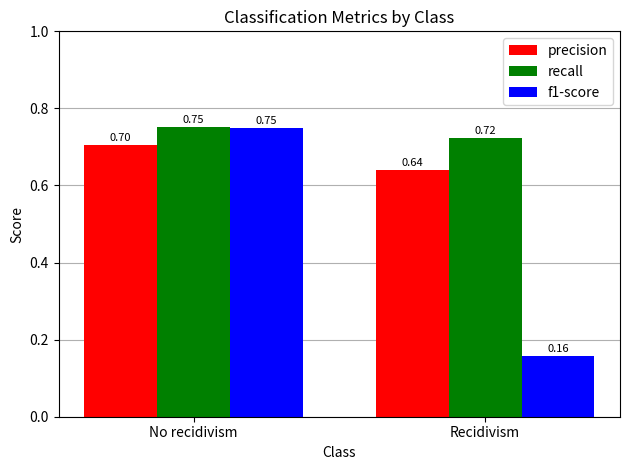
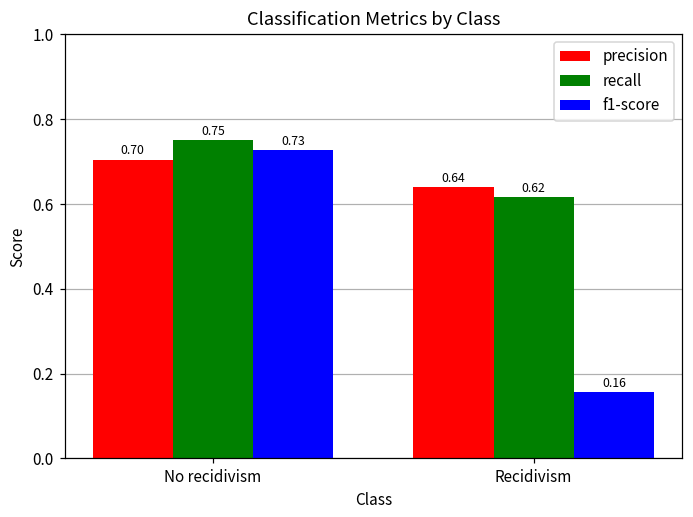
  {
    "precision": {
      "No recidivism": 0.70,
      "Recidivism": 0.64
    },
    "recall": {
      "No recidivism": 0.75,
-     "Recidivism": 0.72
+     "Recidivism": 0.62
    },
    "f1-score": {
-     "No recidivism": 0.75,
+     "No recidivism": 0.73,
      "Recidivism": 0.16
    }
  }
